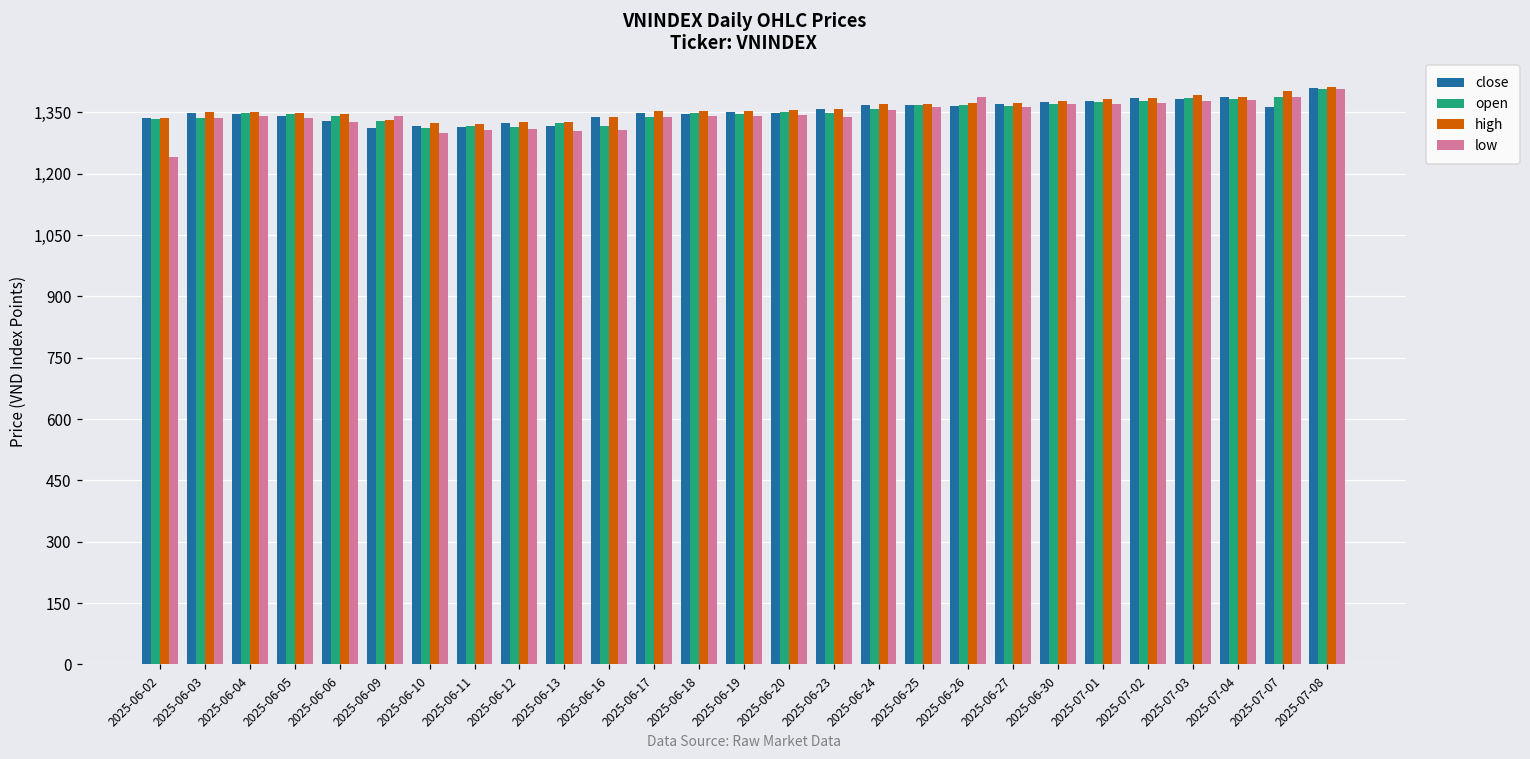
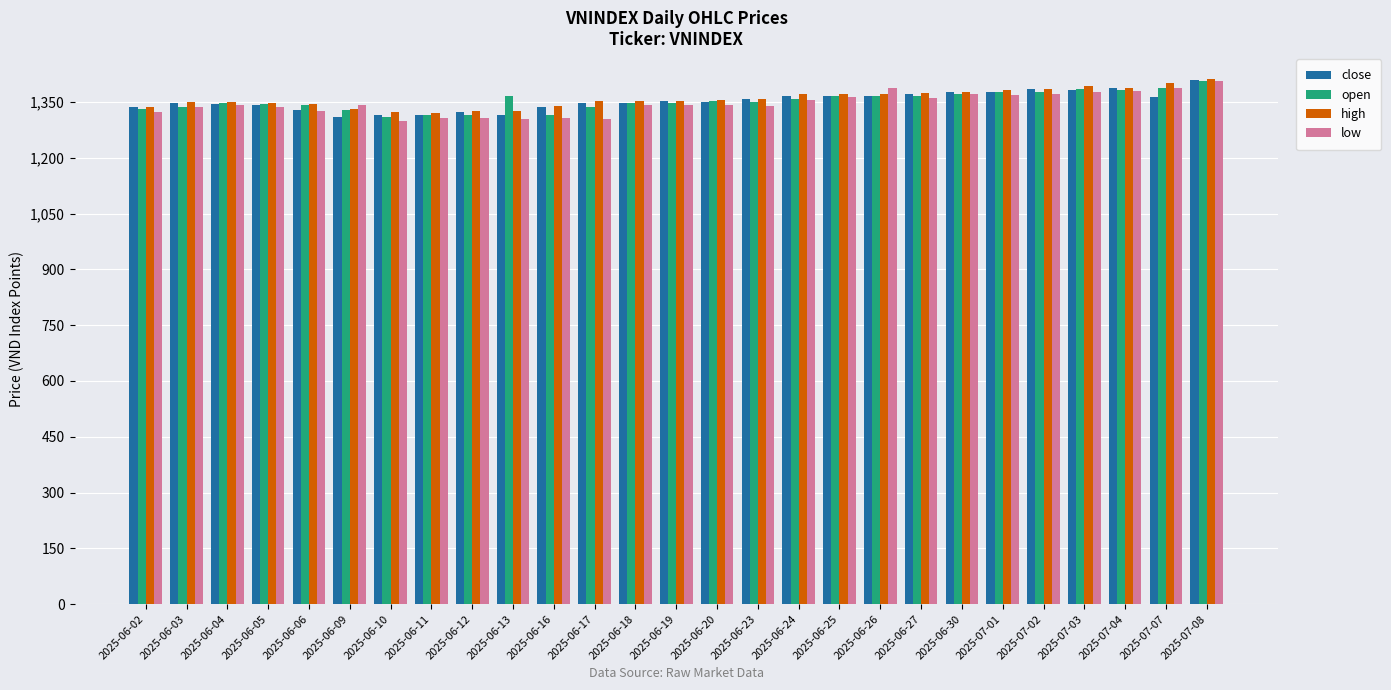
  {
    "close": {
      "2025-06-02": "1,340",
      "2025-06-03": "1,350",
      "2025-06-04": "1,350",
      "2025-06-05": "1,340",
      "2025-06-06": "1,330",
      "2025-06-09": "1,310",
      "2025-06-10": "1,320",
      "2025-06-11": "1,320",
      "2025-06-12": "1,320",
      "2025-06-13": "1,320",
      "2025-06-16": "1,340",
      "2025-06-17": "1,350",
      "2025-06-18": "1,350",
      "2025-06-19": "1,350",
      "2025-06-20": "1,350",
      "2025-06-23": "1,360",
      "2025-06-24": "1,370",
      "2025-06-25": "1,370",
      "2025-06-26": "1,370",
      "2025-06-27": "1,370",
      "2025-06-30": "1,380",
      "2025-07-01": "1,380",
      "2025-07-02": "1,380",
      "2025-07-03": "1,380",
      "2025-07-04": "1,390",
      "2025-07-07": "1,360",
      "2025-07-08": "1,410"
    },
    "open": {
      "2025-06-02": "1,330",
      "2025-06-03": "1,340",
      "2025-06-04": "1,350",
      "2025-06-05": "1,350",
      "2025-06-06": "1,340",
      "2025-06-09": "1,330",
      "2025-06-10": "1,310",
      "2025-06-11": "1,320",
      "2025-06-12": "1,320",
-     "2025-06-13": "1,320",
+     "2025-06-13": "1,370",
      "2025-06-16": "1,320",
      "2025-06-17": "1,340",
      "2025-06-18": "1,350",
      "2025-06-19": "1,350",
      "2025-06-20": "1,350",
      "2025-06-23": "1,350",
      "2025-06-24": "1,360",
      "2025-06-25": "1,370",
      "2025-06-26": "1,370",
      "2025-06-27": "1,370",
      "2025-06-30": "1,370",
      "2025-07-01": "1,380",
      "2025-07-02": "1,380",
      "2025-07-03": "1,380",
      "2025-07-04": "1,380",
      "2025-07-07": "1,390",
      "2025-07-08": "1,410"
    },
    "high": {
      "2025-06-02": "1,340",
      "2025-06-03": "1,350",
      "2025-06-04": "1,350",
      "2025-06-05": "1,350",
      "2025-06-06": "1,340",
      "2025-06-09": "1,330",
      "2025-06-10": "1,320",
      "2025-06-11": "1,320",
      "2025-06-12": "1,330",
      "2025-06-13": "1,330",
      "2025-06-16": "1,340",
      "2025-06-17": "1,350",
      "2025-06-18": "1,350",
      "2025-06-19": "1,350",
      "2025-06-20": "1,360",
      "2025-06-23": "1,360",
      "2025-06-24": "1,370",
      "2025-06-25": "1,370",
      "2025-06-26": "1,370",
      "2025-06-27": "1,370",
      "2025-06-30": "1,380",
      "2025-07-01": "1,380",
      "2025-07-02": "1,380",
      "2025-07-03": "1,390",
      "2025-07-04": "1,390",
      "2025-07-07": "1,400",
      "2025-07-08": "1,410"
    },
    "low": {
-     "2025-06-02": "1,240",
+     "2025-06-02": "1,320",
      "2025-06-03": "1,340",
      "2025-06-04": "1,340",
      "2025-06-05": "1,340",
      "2025-06-06": "1,330",
      "2025-06-09": "1,340",
      "2025-06-10": "1,300",
      "2025-06-11": "1,310",
      "2025-06-12": "1,310",
      "2025-06-13": "1,300",
      "2025-06-16": "1,310",
-     "2025-06-17": "1,340",
+     "2025-06-17": "1,310",
      "2025-06-18": "1,340",
      "2025-06-19": "1,340",
      "2025-06-20": "1,340",
      "2025-06-23": "1,340",
      "2025-06-24": "1,360",
      "2025-06-25": "1,360",
      "2025-06-26": "1,390",
      "2025-06-27": "1,360",
      "2025-06-30": "1,370",
      "2025-07-01": "1,370",
      "2025-07-02": "1,370",
      "2025-07-03": "1,380",
      "2025-07-04": "1,380",
      "2025-07-07": "1,390",
      "2025-07-08": "1,410"
    }
  }
